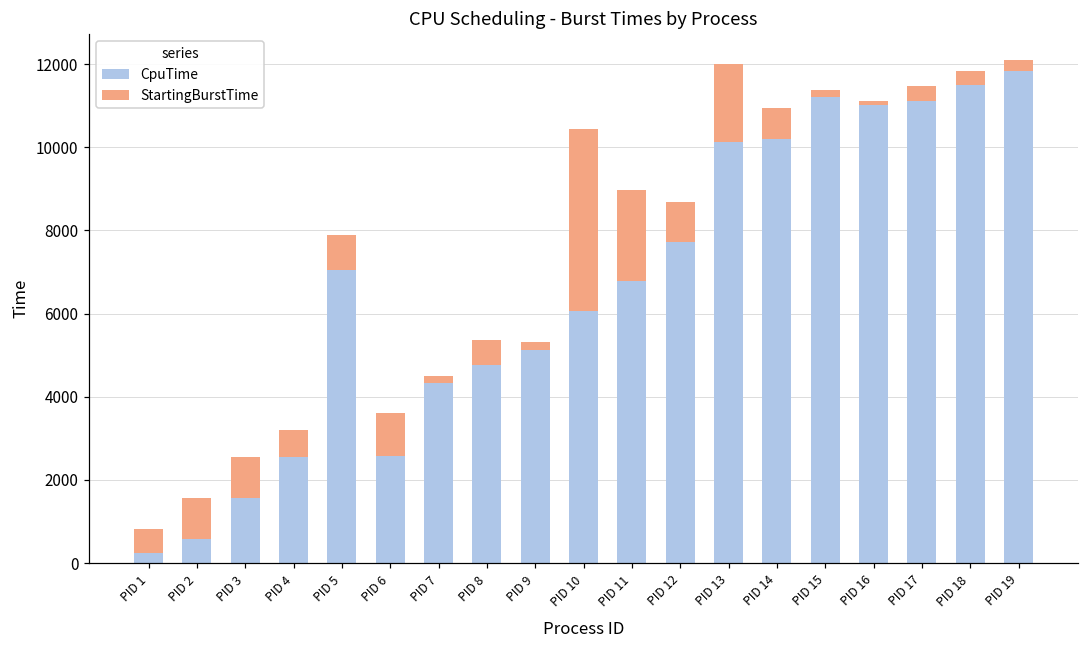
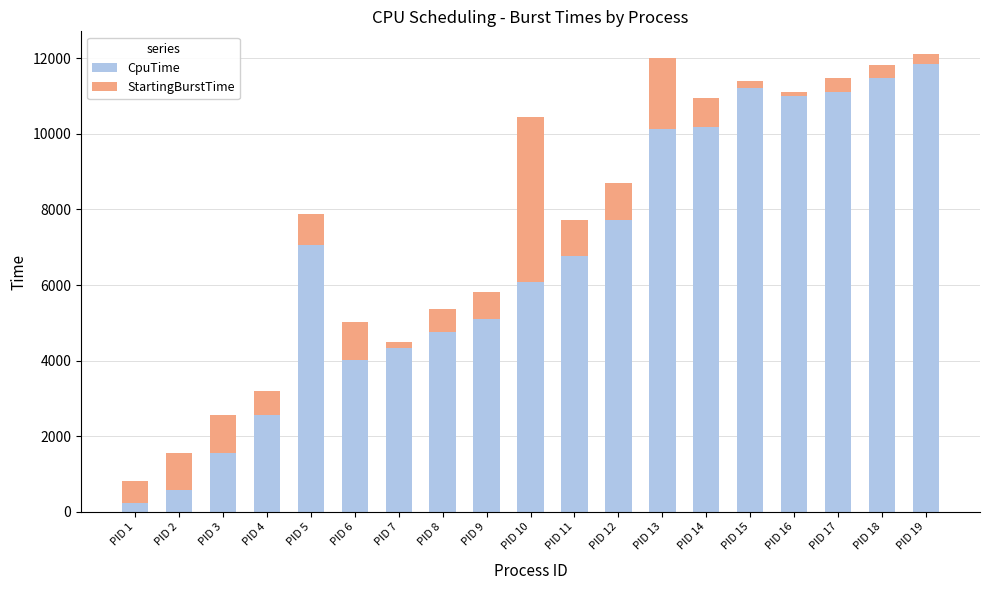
  {
    "CpuTime": {
      "PID 1": 200,
      "PID 2": 600,
      "PID 3": 1600,
      "PID 4": 2600,
      "PID 5": 7100,
-     "PID 6": 2600,
+     "PID 6": 4000,
      "PID 7": 4300,
      "PID 8": 4800,
      "PID 9": 5100,
      "PID 10": 6100,
      "PID 11": 6800,
      "PID 12": 7700,
      "PID 13": 10100,
      "PID 14": 10200,
      "PID 15": 11200,
      "PID 16": 11000,
      "PID 17": 11100,
      "PID 18": 11500,
      "PID 19": 11800
    },
    "StartingBurstTime": {
      "PID 1": 600,
      "PID 2": 1000,
      "PID 3": 1000,
      "PID 4": 600,
      "PID 5": 800,
      "PID 6": 1000,
      "PID 7": 200,
      "PID 8": 600,
-     "PID 9": 200,
+     "PID 9": 700,
      "PID 10": 4400,
-     "PID 11": 2200,
+     "PID 11": 900,
      "PID 12": 1000,
      "PID 13": 1900,
      "PID 14": 800,
      "PID 15": 200,
      "PID 16": 100,
      "PID 17": 400,
      "PID 18": 300,
      "PID 19": 300
    }
  }
